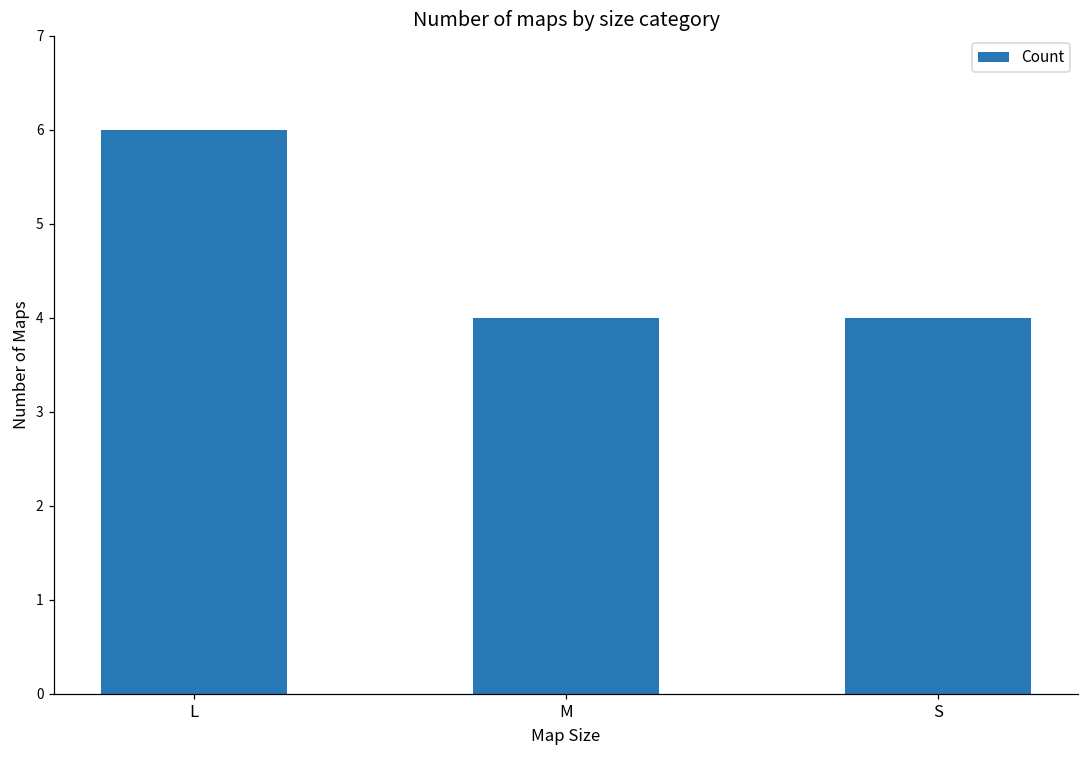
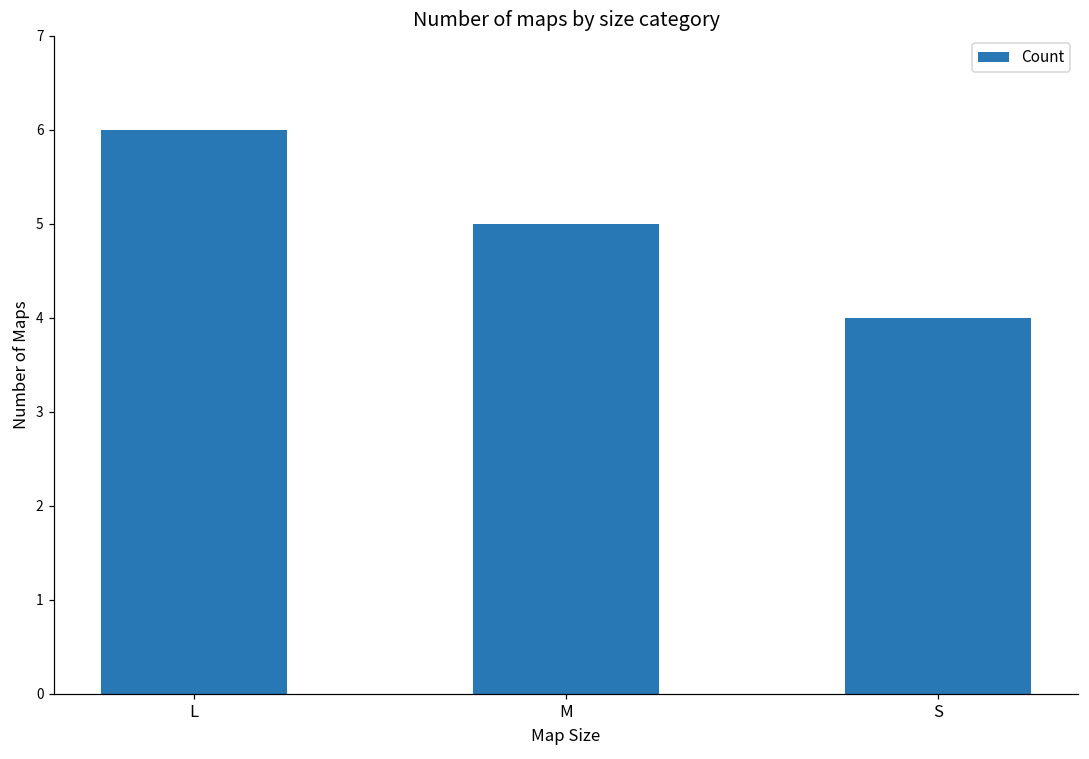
  {
    "L": 6,
-   "M": 4,
+   "M": 5,
    "S": 4
  }
